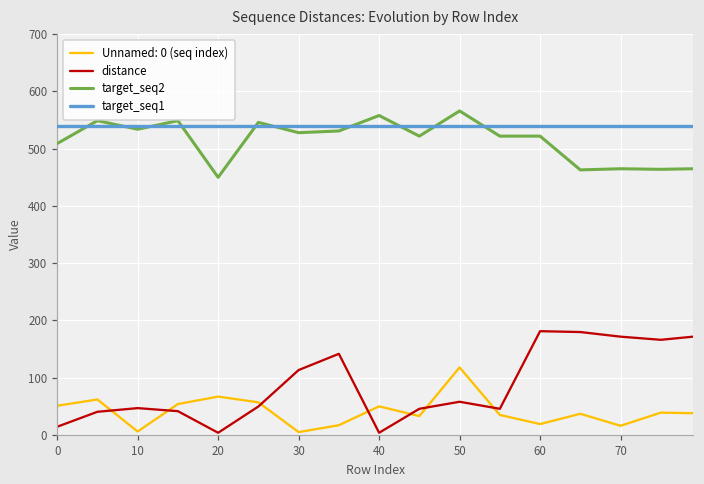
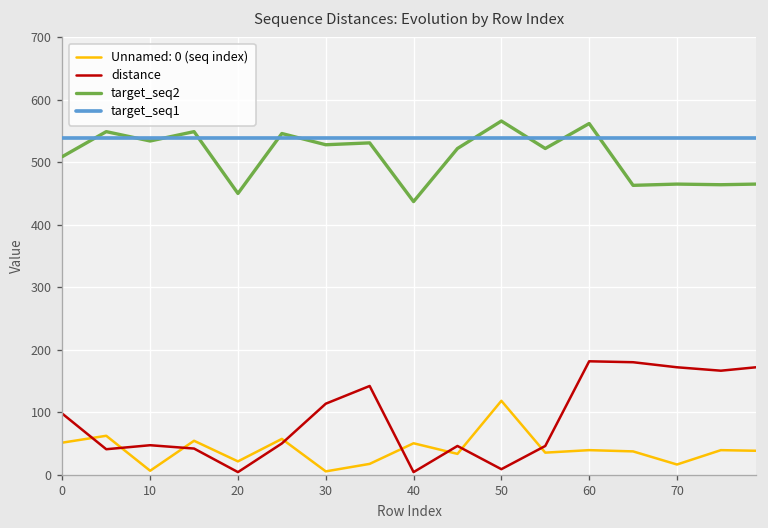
  {
    "Unnamed: 0 (seq index)": {
      "0": 50,
      "10": 10,
-     "20": 70,
+     "20": 20,
      "30": 10,
      "40": 50,
      "50": 120,
-     "60": 20,
+     "60": 40,
      "70": 20
    },
    "distance": {
-     "0": 10,
+     "0": 100,
      "10": 50,
      "20": 0,
      "30": 110,
      "40": 0,
-     "50": 60,
+     "50": 10,
      "60": 180,
      "70": 170
    },
    "target_seq2": {
      "0": 510,
      "10": 530,
      "20": 450,
      "30": 530,
-     "40": 560,
+     "40": 440,
      "50": 570,
-     "60": 520,
+     "60": 560,
      "70": 470
    },
    "target_seq1": {
      "0": 540,
      "10": 540,
      "20": 540,
      "30": 540,
      "40": 540,
      "50": 540,
      "60": 540,
      "70": 540
    }
  }
